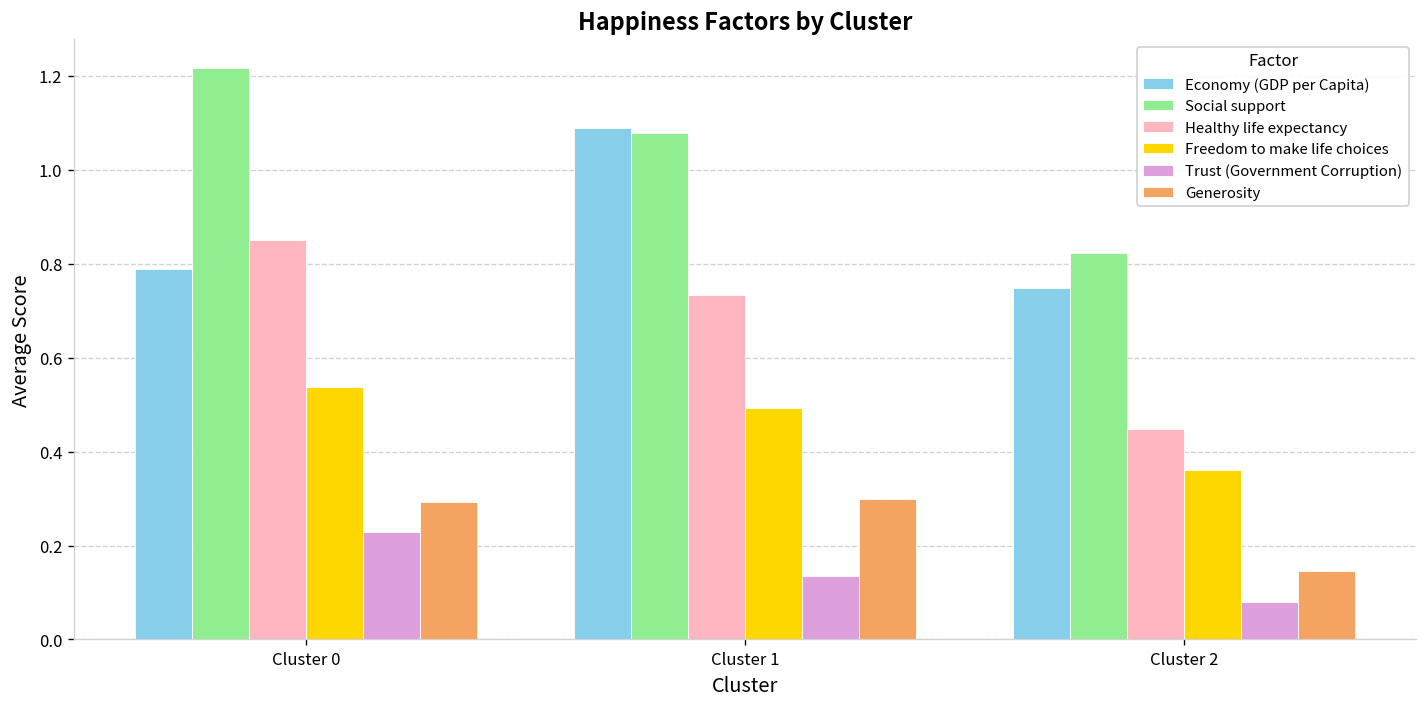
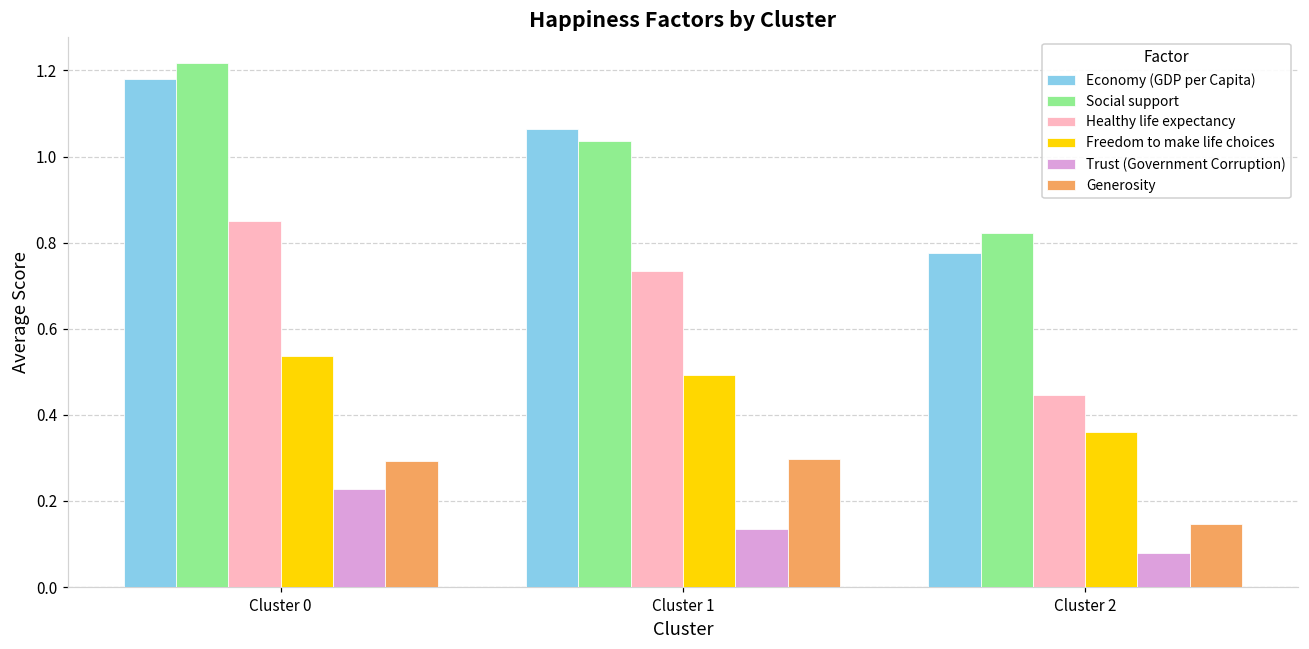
  {
    "Economy (GDP per Capita)": {
-     "Cluster 0": 0.79,
-     "Cluster 1": 1.09,
-     "Cluster 2": 0.75
+     "Cluster 0": 1.18,
+     "Cluster 1": 1.06,
+     "Cluster 2": 0.78
    },
    "Social support": {
      "Cluster 0": 1.22,
-     "Cluster 1": 1.08,
+     "Cluster 1": 1.04,
      "Cluster 2": 0.82
    },
    "Freedom to make life choices": {
      "Cluster 0": 0.54,
      "Cluster 1": 0.49,
      "Cluster 2": 0.36
    },
    "Generosity": {
      "Cluster 0": 0.29,
      "Cluster 1": 0.30,
      "Cluster 2": 0.15
    }
  }
